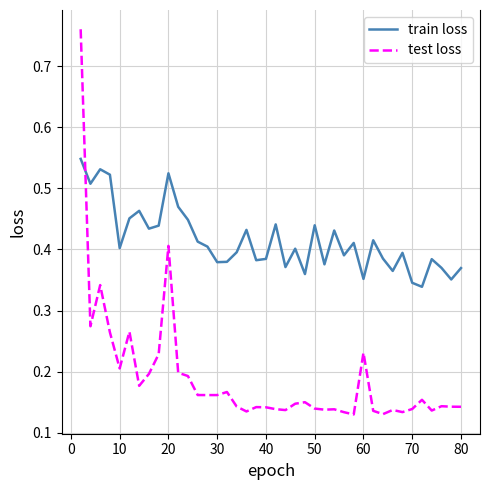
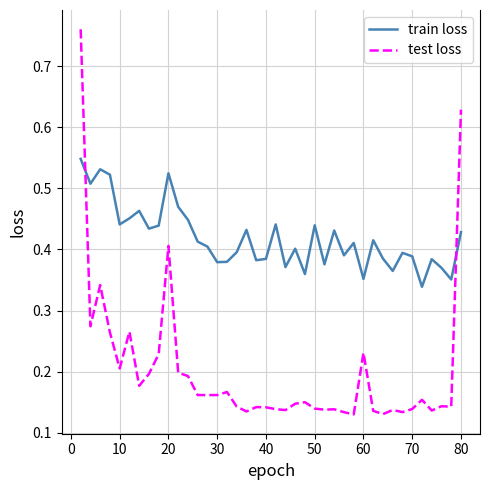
  {
    "train loss": {
-     "10": 0.40,
+     "10": 0.44,
      "20": 0.52,
      "30": 0.38,
      "40": 0.38,
      "50": 0.44,
      "60": 0.35,
-     "70": 0.35,
-     "80": 0.37
+     "70": 0.39,
+     "80": 0.43
    },
    "test loss": {
      "10": 0.21,
      "20": 0.41,
      "30": 0.16,
      "40": 0.14,
      "50": 0.14,
      "60": 0.23,
      "70": 0.14,
-     "80": 0.14
+     "80": 0.63
    }
  }
